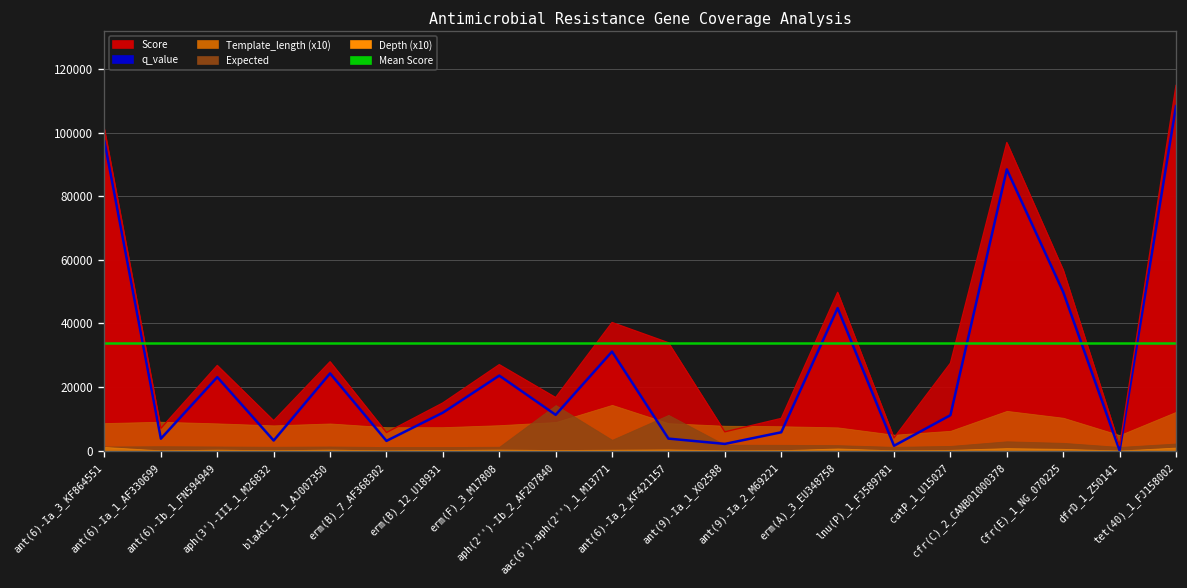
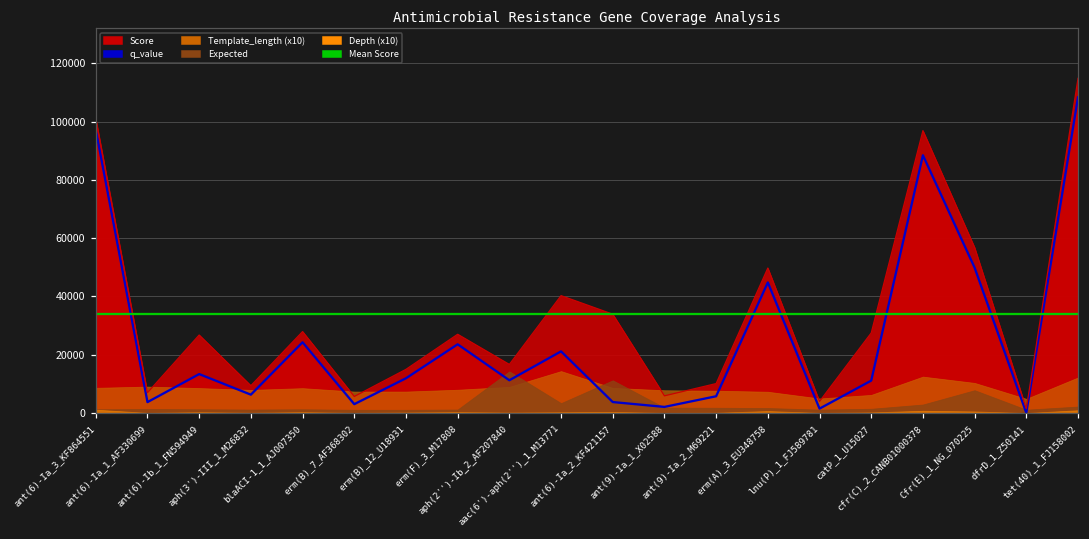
  {
    "q_value": {
      "ant(6)-Ia_3_KF864551": 97000,
      "ant(6)-Ia_1_AF330699": 4000,
-     "ant(6)-Ib_1_FN594949": 23000,
-     "aph(3')-III_1_M26832": 3000,
+     "ant(6)-Ib_1_FN594949": 13000,
+     "aph(3')-III_1_M26832": 6000,
      "blaACI-1_1_AJ007350": 24000,
      "erm(B)_7_AF368302": 3000,
      "erm(B)_12_U18931": 12000,
      "erm(F)_3_M17808": 24000,
      "aph(2'')-Ib_2_AF207840": 11000,
-     "aac(6')-aph(2'')_1_M13771": 31000,
+     "aac(6')-aph(2'')_1_M13771": 21000,
      "ant(6)-Ia_2_KF421157": 4000,
      "ant(9)-Ia_2_M69221": 6000,
      "erm(A)_3_EU348758": 45000,
      "catP_1_U15027": 11000,
      "cfr(C)_2_CANB01000378": 88000,
      "Cfr(E)_1_NG_070225": 50000,
      "tet(40)_1_FJ158002": 108000
    },
    "Score": {
      "ant(6)-Ia_3_KF864551": 101000,
      "ant(6)-Ia_1_AF330699": 7000,
      "ant(6)-Ib_1_FN594949": 27000,
      "aph(3')-III_1_M26832": 9000,
      "blaACI-1_1_AJ007350": 28000,
      "erm(B)_7_AF368302": 6000,
      "erm(B)_12_U18931": 15000,
      "erm(F)_3_M17808": 27000,
      "aph(2'')-Ib_2_AF207840": 17000,
      "aac(6')-aph(2'')_1_M13771": 40000,
      "ant(6)-Ia_2_KF421157": 34000,
      "ant(9)-Ia_1_X02588": 6000,
      "ant(9)-Ia_2_M69221": 10000,
      "erm(A)_3_EU348758": 50000,
      "lnu(P)_1_FJ589781": 4000,
      "catP_1_U15027": 28000,
      "cfr(C)_2_CANB01000378": 97000,
      "Cfr(E)_1_NG_070225": 57000,
      "tet(40)_1_FJ158002": 115000
    },
    "Expected": {
      "ant(6)-Ia_1_AF330699": 1000,
      "ant(6)-Ib_1_FN594949": 1000,
      "aph(3')-III_1_M26832": 1000,
      "blaACI-1_1_AJ007350": 1000,
      "erm(B)_7_AF368302": 1000,
      "aph(2'')-Ib_2_AF207840": 14000,
      "aac(6')-aph(2'')_1_M13771": 3000,
      "ant(6)-Ia_2_KF421157": 11000,
      "ant(9)-Ia_2_M69221": 2000,
      "erm(A)_3_EU348758": 2000,
      "catP_1_U15027": 1000,
      "cfr(C)_2_CANB01000378": 3000,
-     "Cfr(E)_1_NG_070225": 2000,
+     "Cfr(E)_1_NG_070225": 8000,
      "tet(40)_1_FJ158002": 2000
    }
  }
